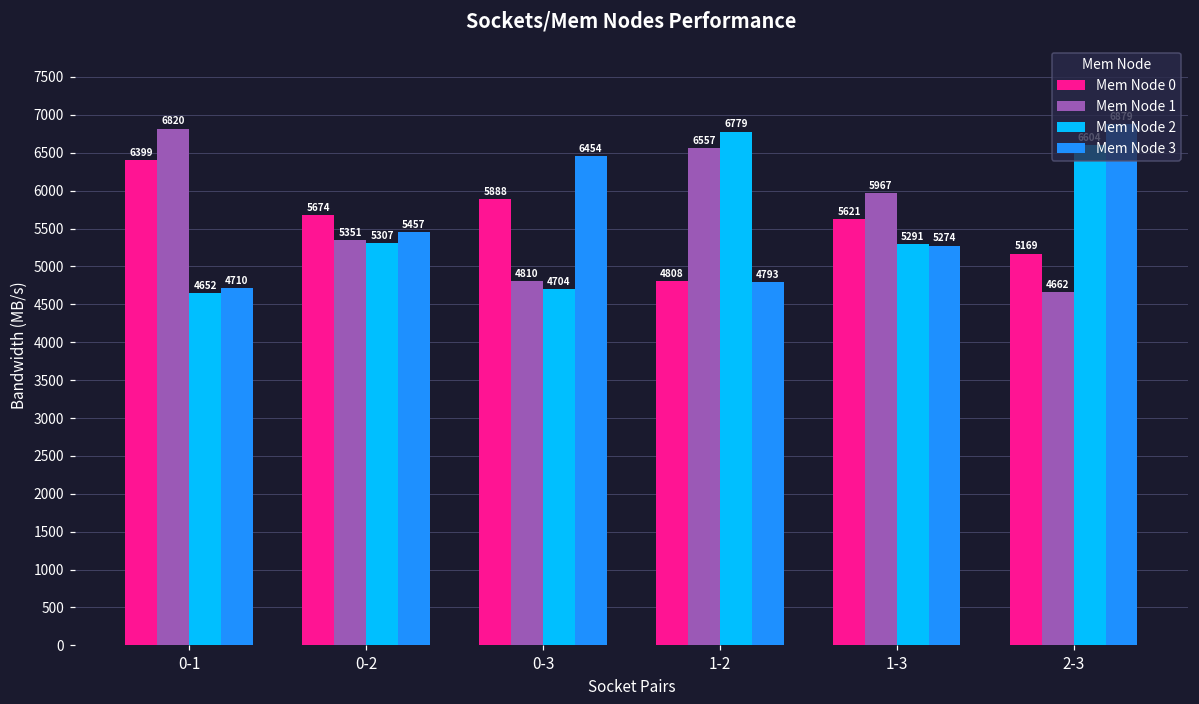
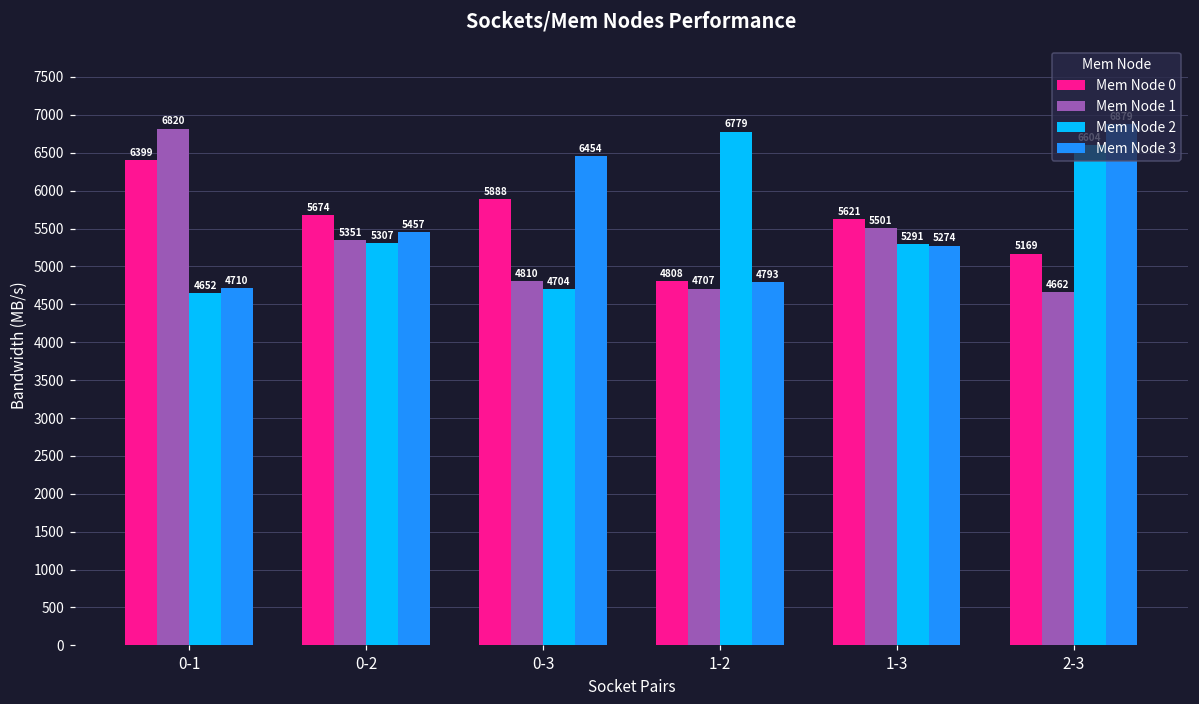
  {
    "Mem Node 0": {
      "0-1": 6399,
      "0-2": 5674,
      "0-3": 5888,
      "1-2": 4808,
      "1-3": 5621,
      "2-3": 5169
    },
    "Mem Node 1": {
      "0-1": 6820,
      "0-2": 5351,
      "0-3": 4810,
-     "1-2": 6557,
-     "1-3": 5967,
+     "1-2": 4707,
+     "1-3": 5501,
      "2-3": 4662
    }
  }
